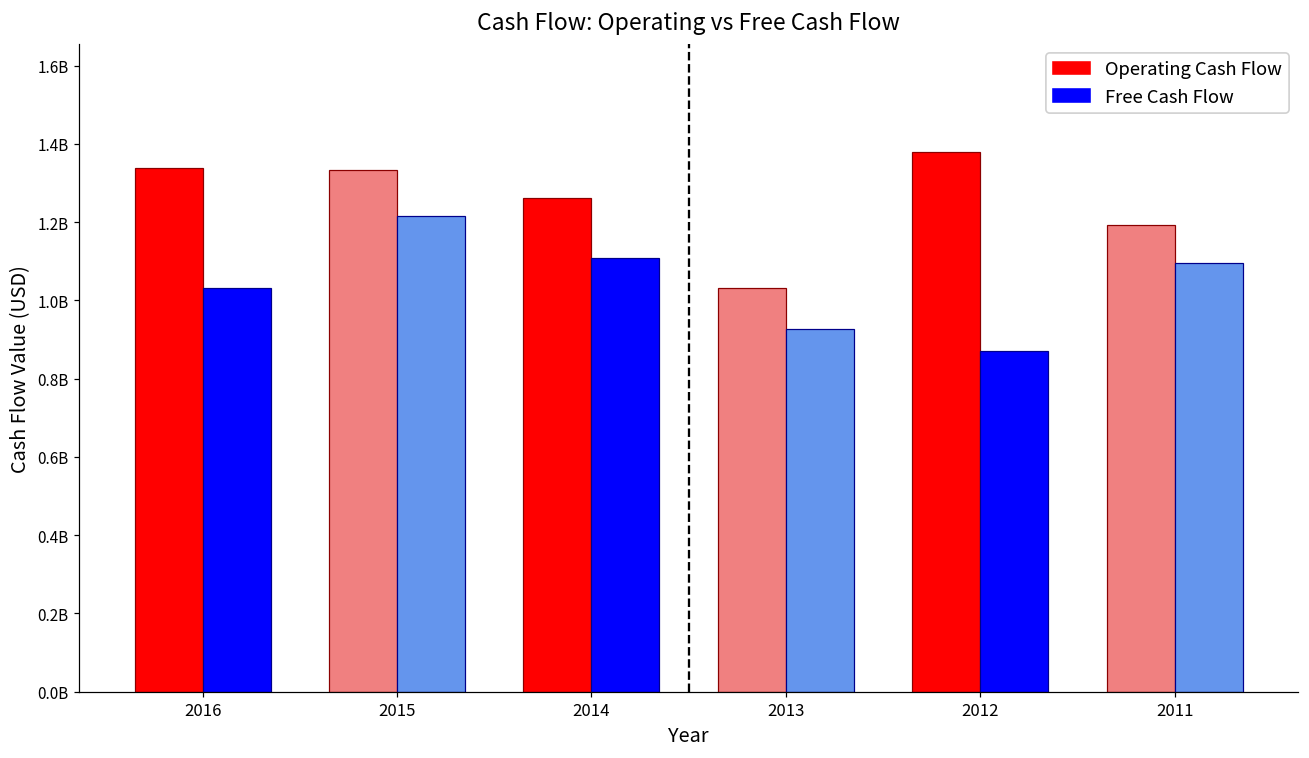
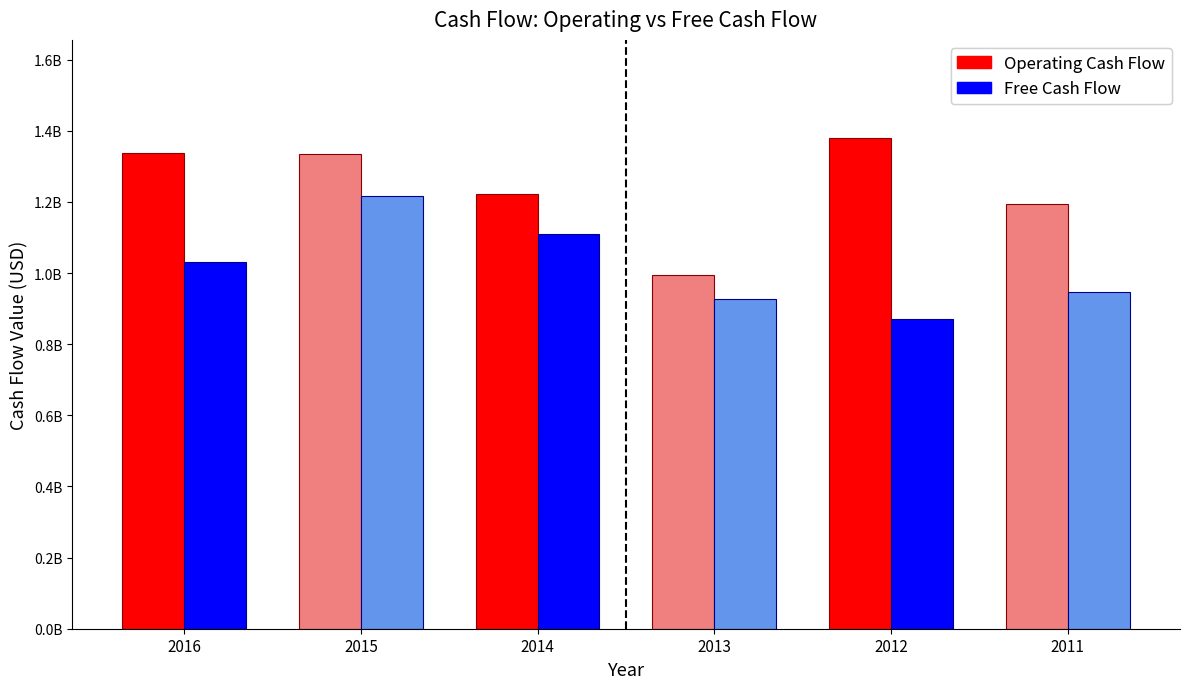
  {
    "Operating Cash Flow": {
      "2016": 1340000000,
      "2015": 1330000000,
-     "2014": 1260000000,
-     "2013": 1030000000,
+     "2014": 1220000000,
+     "2013": 990000000,
      "2012": 1380000000,
      "2011": 1190000000
    },
    "Free Cash Flow": {
      "2016": 1030000000,
      "2015": 1220000000,
      "2014": 1110000000,
      "2013": 930000000,
      "2012": 870000000,
-     "2011": 1100000000
+     "2011": 950000000
    }
  }
